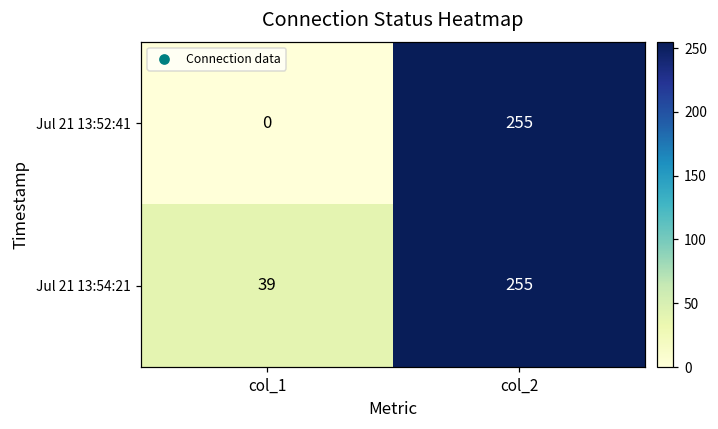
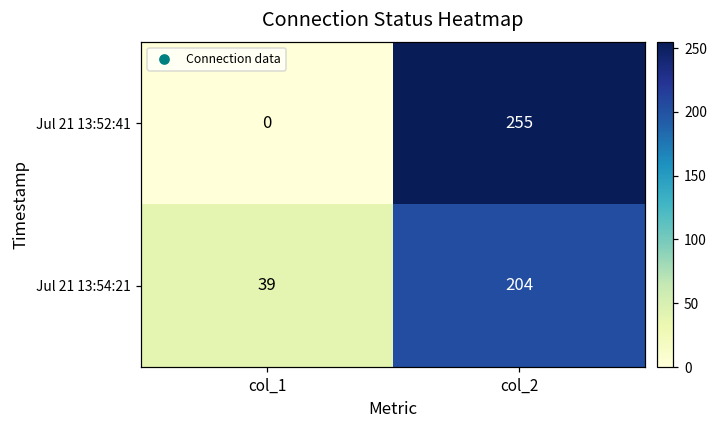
  {
    "Jul 21 13:52:41": {
      "col_1": 0,
      "col_2": 255
    },
    "Jul 21 13:54:21": {
      "col_1": 39,
-     "col_2": 255
+     "col_2": 204
    }
  }
